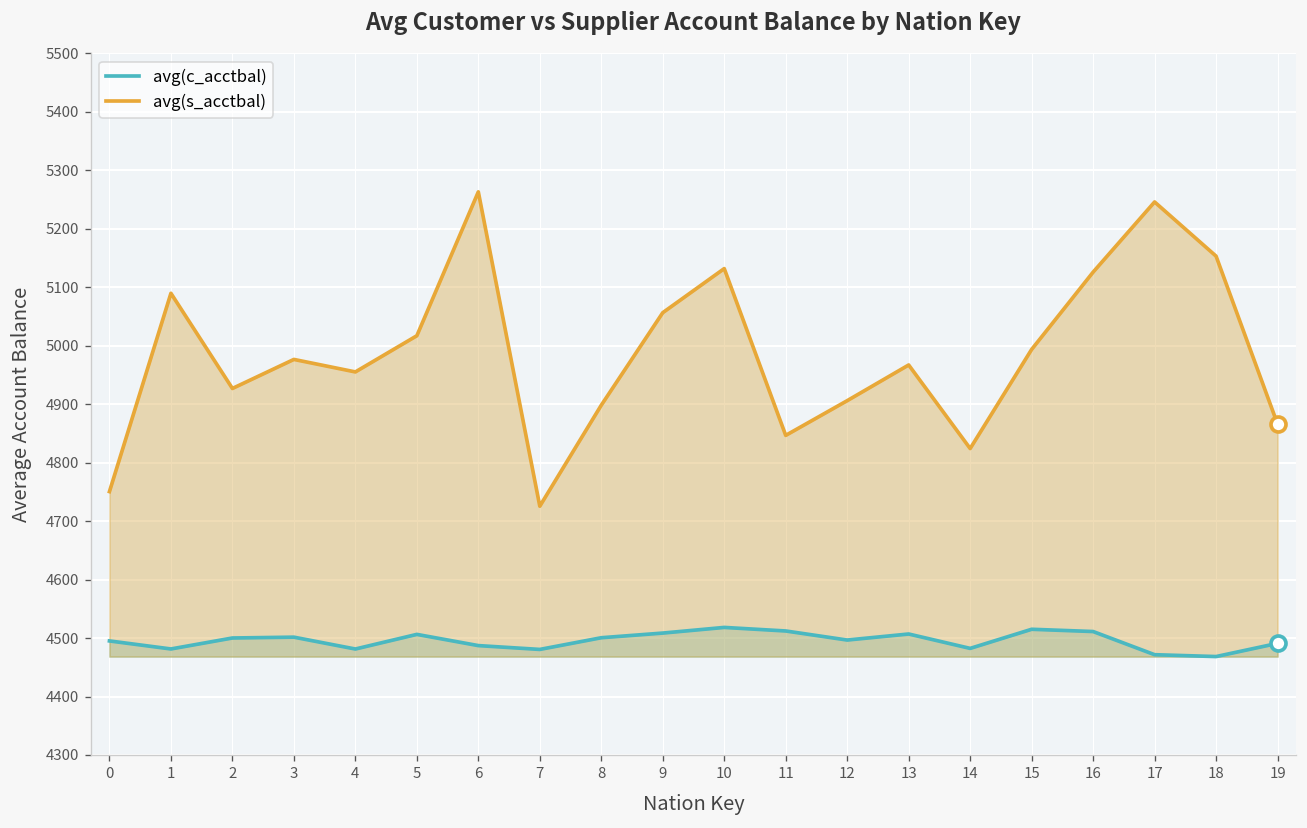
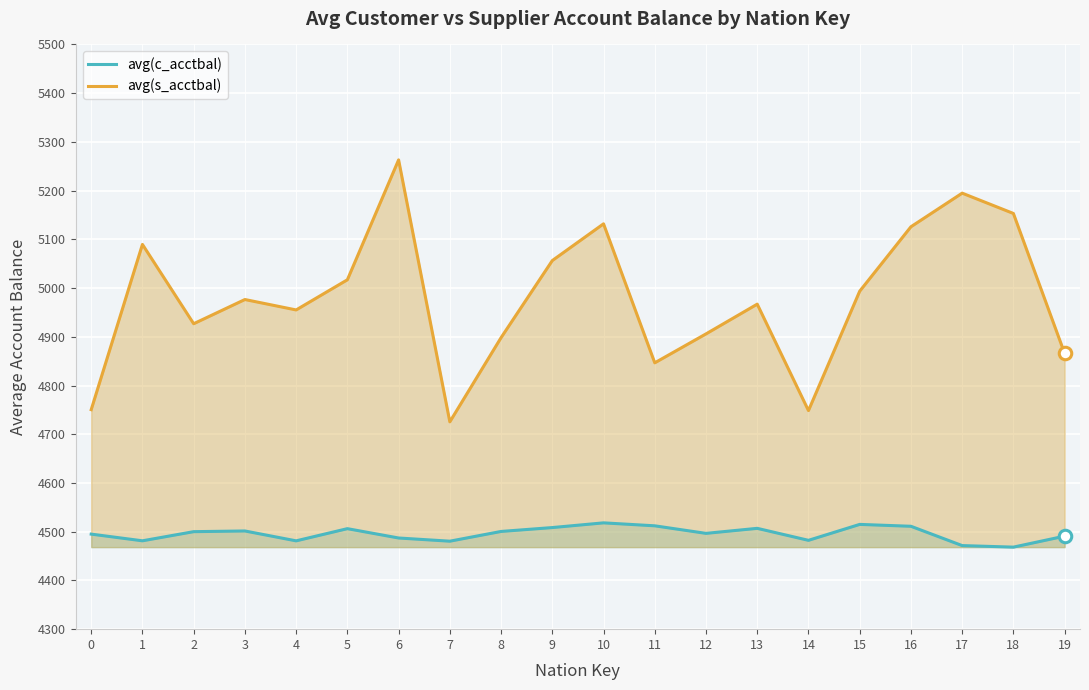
  {
    "avg(c_acctbal)": {
      "0": 4500,
      "1": 4480,
      "2": 4500,
      "3": 4500,
      "4": 4480,
      "5": 4510,
      "6": 4490,
      "7": 4480,
      "8": 4500,
      "9": 4510,
      "10": 4520,
      "11": 4510,
      "12": 4500,
      "13": 4510,
      "14": 4480,
      "15": 4520,
      "16": 4510,
      "17": 4470,
      "18": 4470
    },
    "avg(s_acctbal)": {
      "0": 4750,
      "1": 5090,
      "2": 4930,
      "3": 4980,
      "4": 4960,
      "5": 5020,
      "6": 5260,
      "7": 4730,
      "8": 4900,
      "9": 5060,
      "10": 5130,
      "11": 4850,
      "12": 4910,
      "13": 4970,
-     "14": 4820,
+     "14": 4750,
      "15": 4990,
      "16": 5130,
-     "17": 5250,
+     "17": 5190,
      "18": 5150
    }
  }
